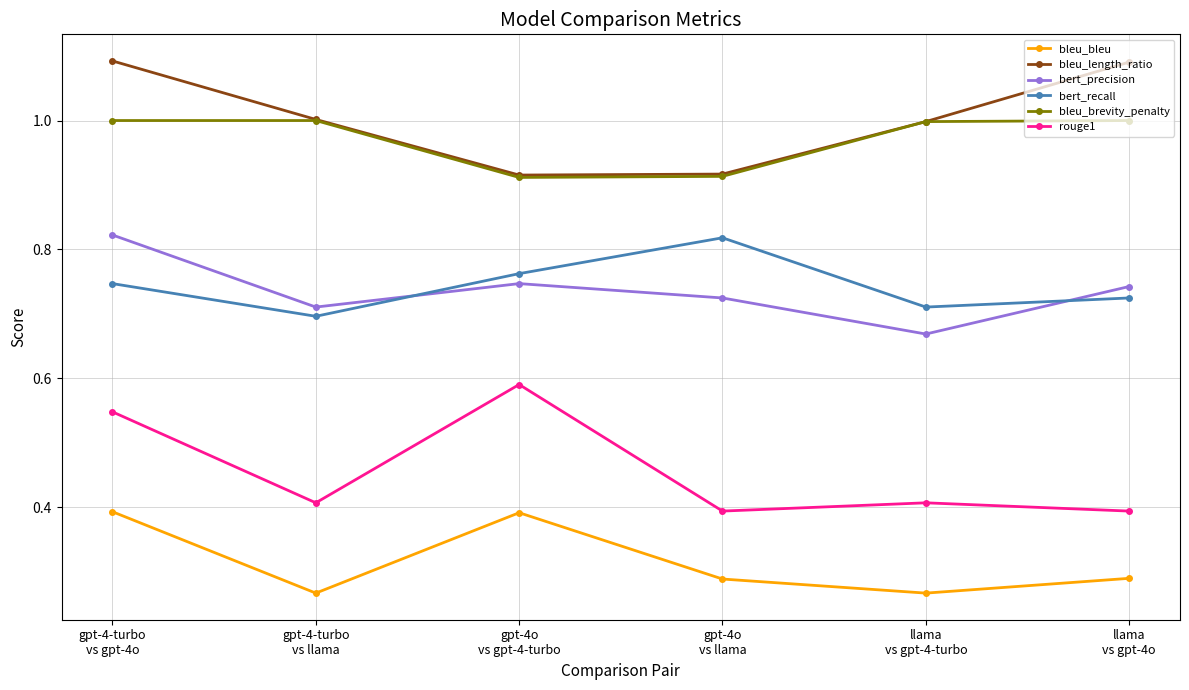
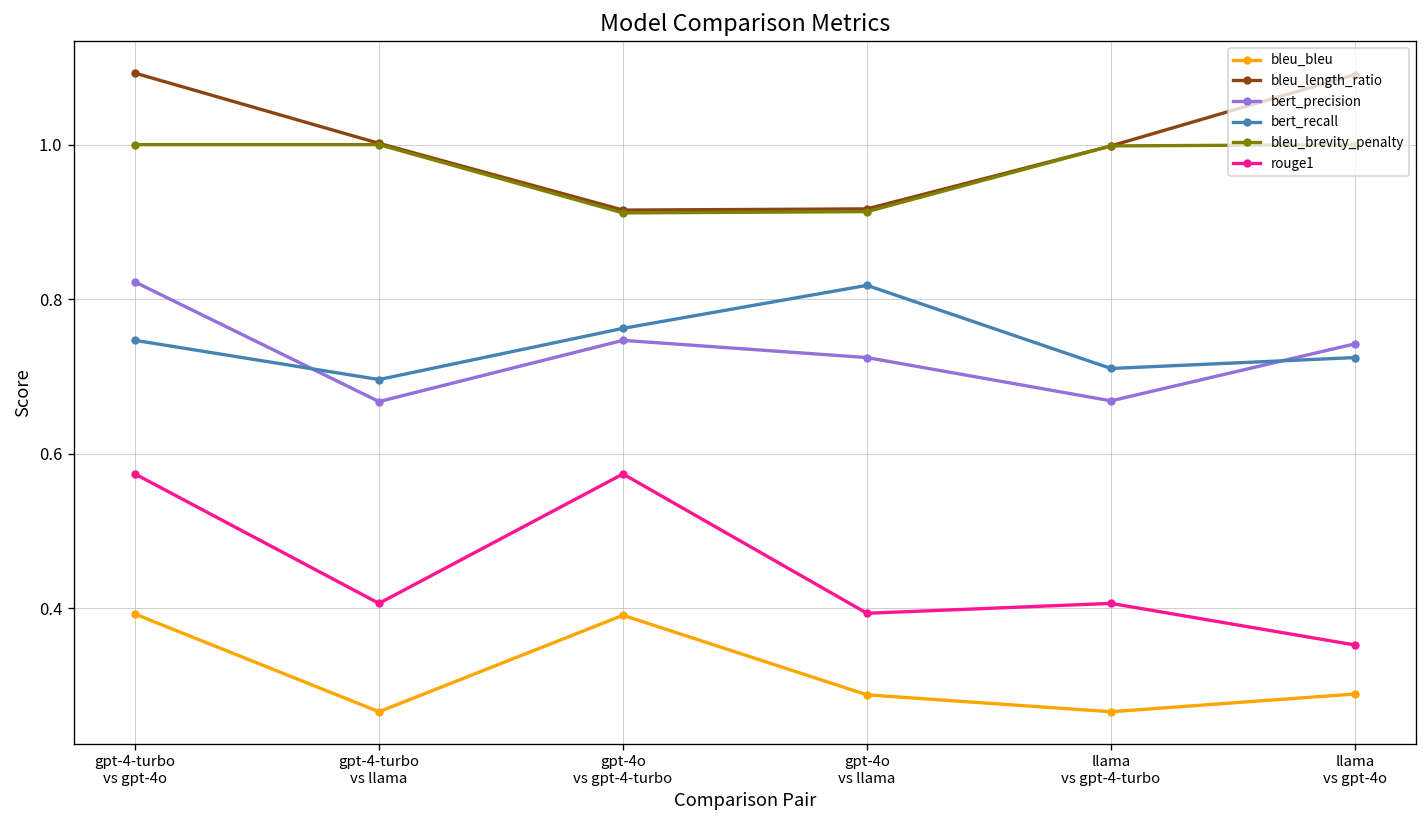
  {
    "bleu_bleu": {
      "gpt-4-turbo vs gpt-4o": 0.39,
      "gpt-4-turbo vs llama": 0.27,
      "gpt-4o vs gpt-4-turbo": 0.39,
      "gpt-4o vs llama": 0.29,
      "llama vs gpt-4-turbo": 0.27,
      "llama vs gpt-4o": 0.29
    },
    "bleu_length_ratio": {
      "gpt-4-turbo vs gpt-4o": 1.09
    },
    "bert_precision": {
      "gpt-4-turbo vs gpt-4o": 0.82,
-     "gpt-4-turbo vs llama": 0.71,
+     "gpt-4-turbo vs llama": 0.67,
      "gpt-4o vs gpt-4-turbo": 0.75,
      "gpt-4o vs llama": 0.72,
      "llama vs gpt-4-turbo": 0.67,
      "llama vs gpt-4o": 0.74
    },
    "bert_recall": {
      "gpt-4-turbo vs gpt-4o": 0.75,
      "gpt-4-turbo vs llama": 0.70,
      "gpt-4o vs gpt-4-turbo": 0.76,
      "gpt-4o vs llama": 0.82,
      "llama vs gpt-4-turbo": 0.71,
      "llama vs gpt-4o": 0.72
    },
    "bleu_brevity_penalty": {
      "gpt-4-turbo vs gpt-4o": 1.00
    },
    "rouge1": {
-     "gpt-4-turbo vs gpt-4o": 0.55,
+     "gpt-4-turbo vs gpt-4o": 0.57,
      "gpt-4-turbo vs llama": 0.41,
-     "gpt-4o vs gpt-4-turbo": 0.59,
+     "gpt-4o vs gpt-4-turbo": 0.57,
      "gpt-4o vs llama": 0.39,
      "llama vs gpt-4-turbo": 0.41,
-     "llama vs gpt-4o": 0.39
+     "llama vs gpt-4o": 0.35
    }
  }
